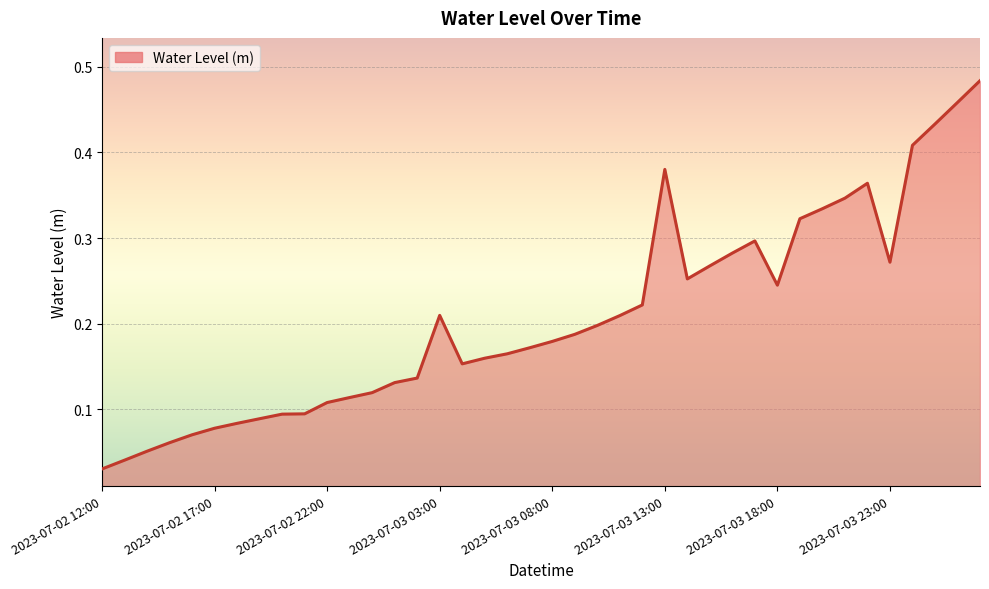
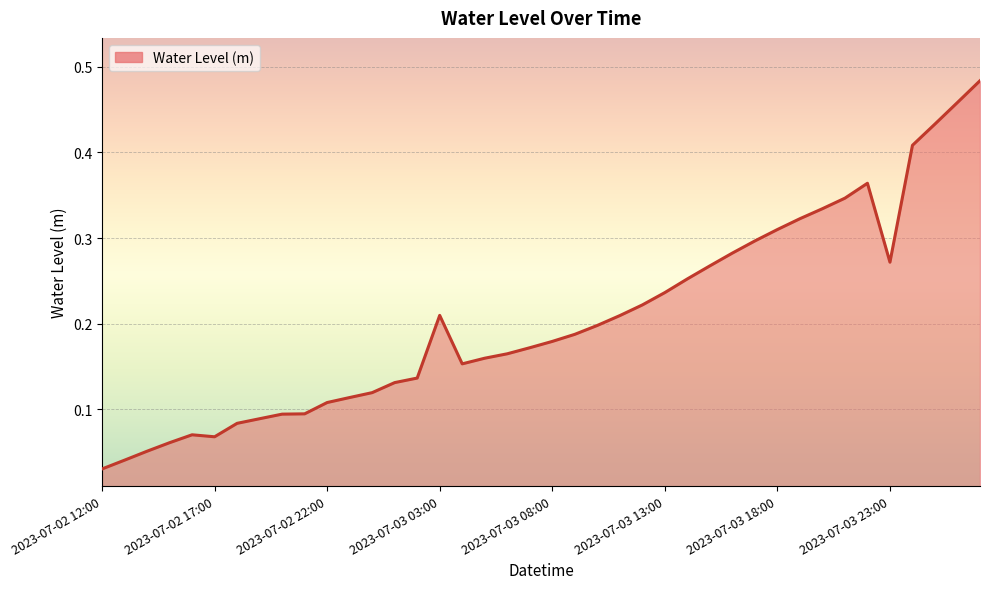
  {
    "2023-07-02 12:00": 0.03,
-   "2023-07-02 17:00": 0.08,
+   "2023-07-02 17:00": 0.07,
    "2023-07-02 22:00": 0.11,
    "2023-07-03 03:00": 0.21,
    "2023-07-03 08:00": 0.18,
-   "2023-07-03 13:00": 0.38,
-   "2023-07-03 18:00": 0.25,
+   "2023-07-03 13:00": 0.24,
+   "2023-07-03 18:00": 0.31,
    "2023-07-03 23:00": 0.27
  }
